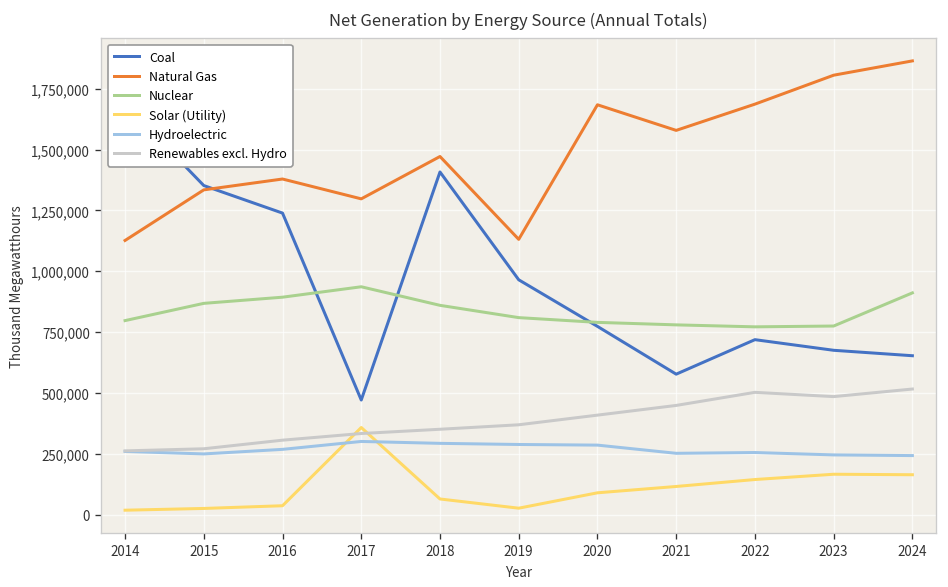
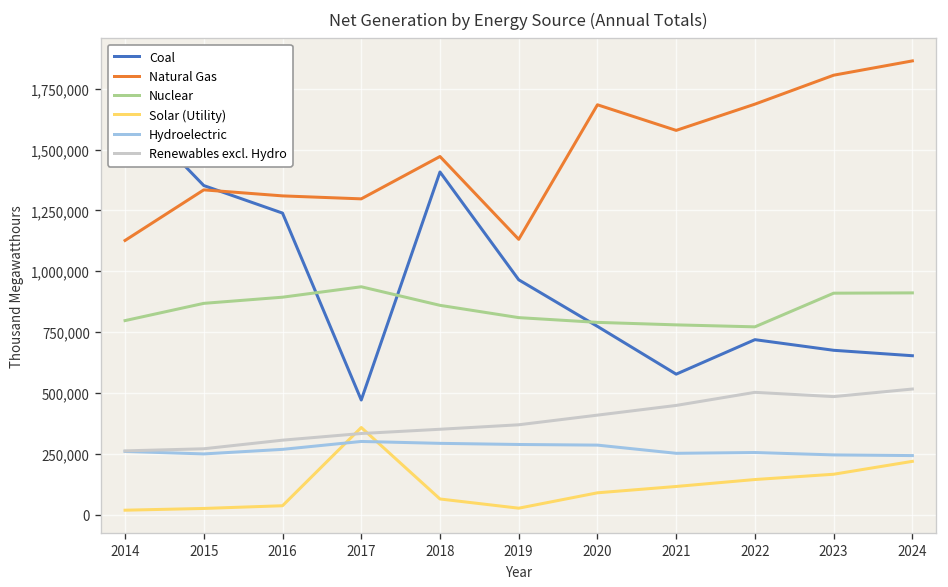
  {
    "Coal": {
      "2015": "1,350,000",
      "2016": "1,240,000",
      "2017": "470,000",
      "2018": "1,410,000",
      "2019": "960,000",
      "2020": "770,000",
      "2021": "580,000",
      "2022": "720,000",
      "2023": "680,000",
      "2024": "650,000"
    },
    "Natural Gas": {
      "2014": "1,130,000",
      "2015": "1,330,000",
-     "2016": "1,380,000",
+     "2016": "1,310,000",
      "2017": "1,300,000",
      "2018": "1,470,000",
      "2019": "1,130,000",
      "2020": "1,680,000",
      "2021": "1,580,000",
      "2022": "1,690,000",
      "2023": "1,810,000",
      "2024": "1,860,000"
    },
    "Nuclear": {
      "2014": "800,000",
      "2015": "870,000",
      "2016": "890,000",
      "2017": "940,000",
      "2018": "860,000",
      "2019": "810,000",
      "2020": "790,000",
      "2021": "780,000",
      "2022": "770,000",
-     "2023": "770,000",
+     "2023": "910,000",
      "2024": "910,000"
    },
    "Solar (Utility)": {
      "2014": "20,000",
      "2015": "20,000",
      "2016": "40,000",
      "2017": "360,000",
      "2018": "60,000",
      "2019": "30,000",
      "2020": "90,000",
      "2021": "120,000",
      "2022": "140,000",
      "2023": "170,000",
-     "2024": "160,000"
+     "2024": "220,000"
    }
  }
